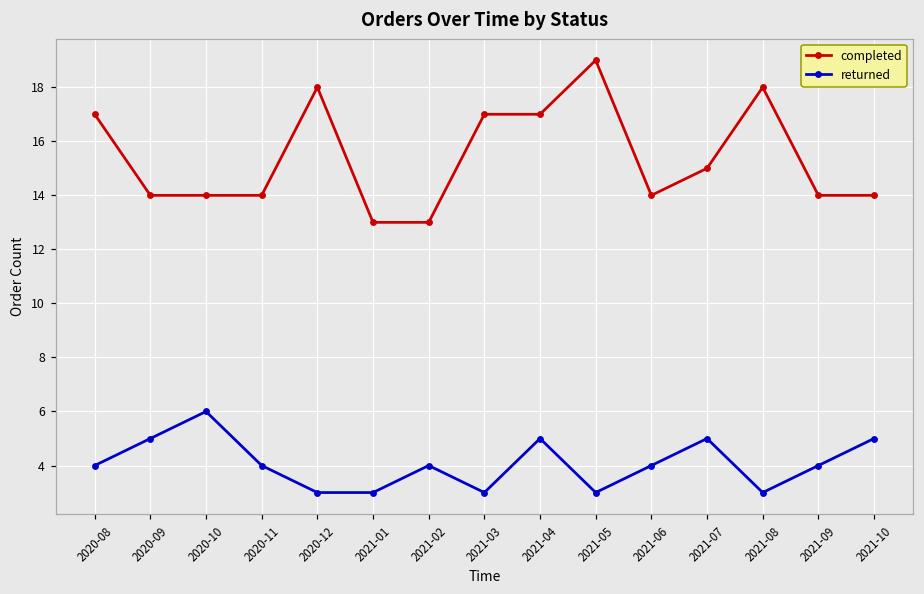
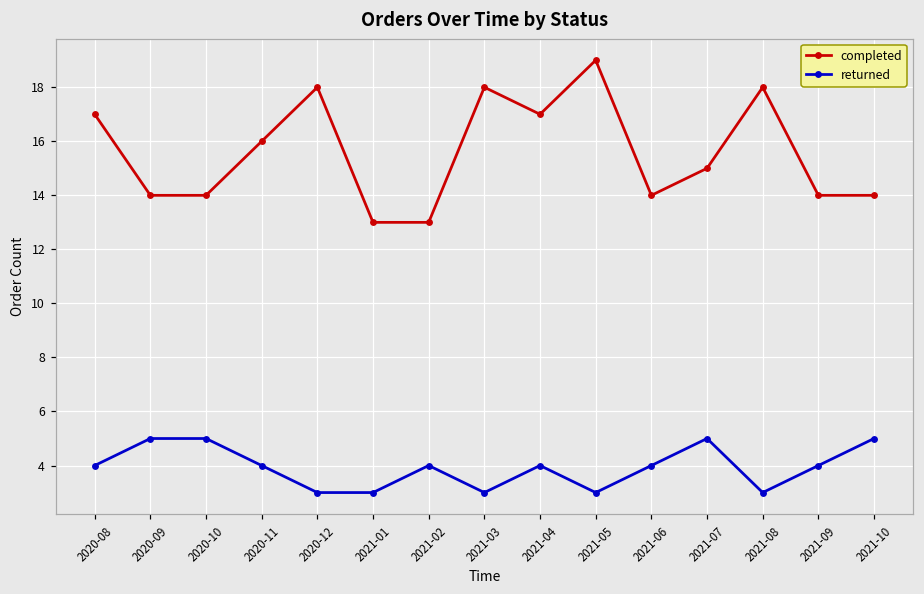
  {
    "completed": {
      "2020-08": 17,
      "2020-09": 14,
      "2020-10": 14,
-     "2020-11": 14,
+     "2020-11": 16,
      "2020-12": 18,
      "2021-01": 13,
      "2021-02": 13,
-     "2021-03": 17,
+     "2021-03": 18,
      "2021-04": 17,
      "2021-05": 19,
      "2021-06": 14,
      "2021-07": 15,
      "2021-08": 18,
      "2021-09": 14,
      "2021-10": 14
    },
    "returned": {
      "2020-08": 4,
      "2020-09": 5,
-     "2020-10": 6,
+     "2020-10": 5,
      "2020-11": 4,
      "2020-12": 3,
      "2021-01": 3,
      "2021-02": 4,
      "2021-03": 3,
-     "2021-04": 5,
+     "2021-04": 4,
      "2021-05": 3,
      "2021-06": 4,
      "2021-07": 5,
      "2021-08": 3,
      "2021-09": 4,
      "2021-10": 5
    }
  }
